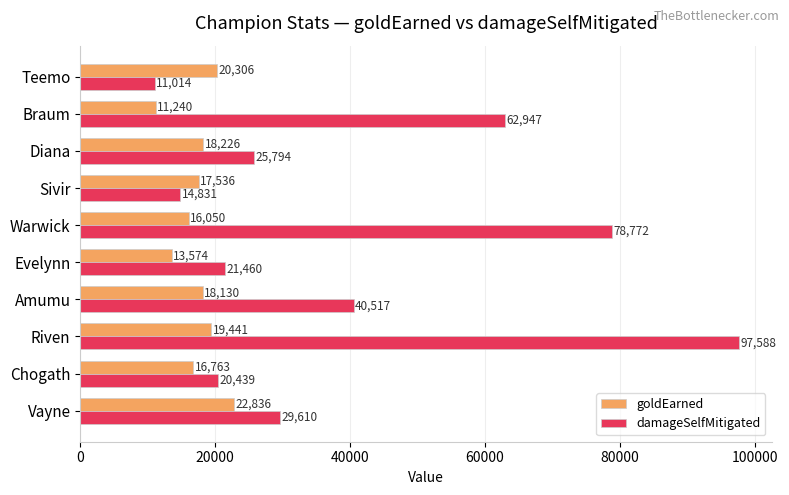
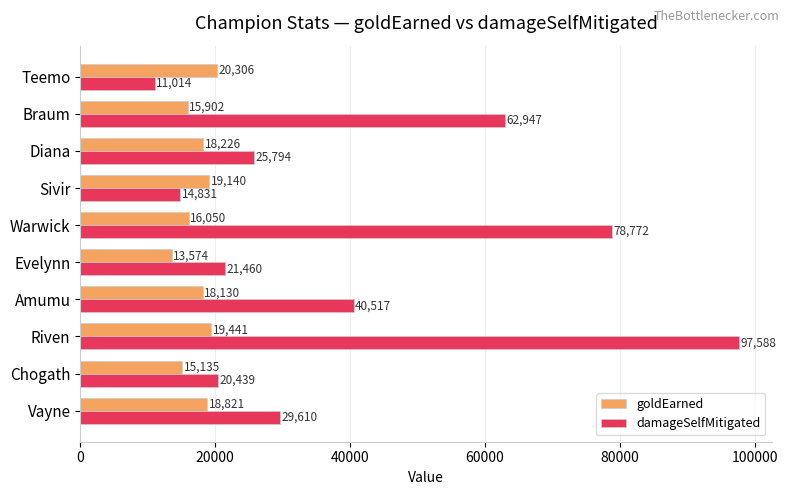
  {
    "goldEarned": {
      "Teemo": "20,306",
-     "Braum": "11,240",
+     "Braum": "15,902",
      "Diana": "18,226",
-     "Sivir": "17,536",
+     "Sivir": "19,140",
      "Warwick": "16,050",
      "Evelynn": "13,574",
      "Amumu": "18,130",
      "Riven": "19,441",
-     "Chogath": "16,763",
-     "Vayne": "22,836"
+     "Chogath": "15,135",
+     "Vayne": "18,821"
    },
    "damageSelfMitigated": {
      "Teemo": "11,014",
      "Braum": "62,947",
      "Diana": "25,794",
      "Sivir": "14,831",
      "Warwick": "78,772",
      "Evelynn": "21,460",
      "Amumu": "40,517",
      "Riven": "97,588",
      "Chogath": "20,439",
      "Vayne": "29,610"
    }
  }
